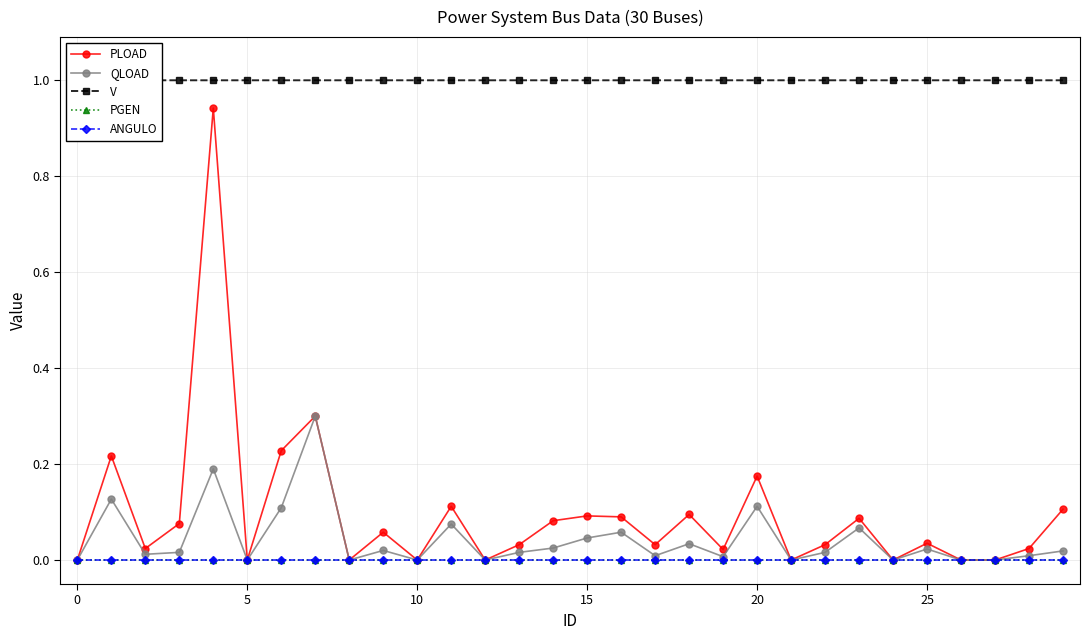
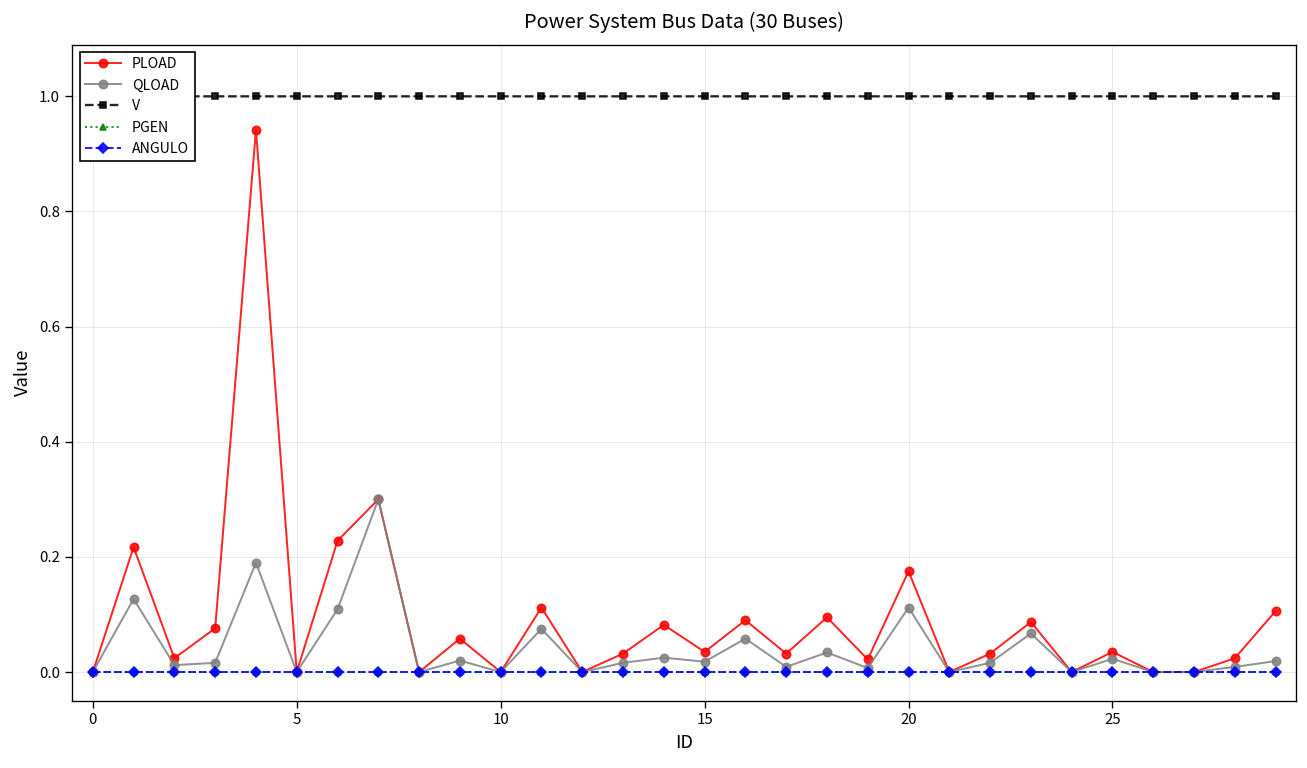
  {
    "PLOAD": {
-     "15": 0.09,
+     "15": 0.04,
      "20": 0.18,
      "25": 0.04
    },
    "QLOAD": {
-     "15": 0.05,
+     "15": 0.02,
      "20": 0.11,
      "25": 0.02
    },
    "V": {
      "5": 1.00,
      "10": 1.00,
      "15": 1.00,
      "20": 1.00,
      "25": 1.00
    },
    "ANGULO": {
      "15": 0.00,
      "20": 0.00,
      "25": 0.00
    }
  }
